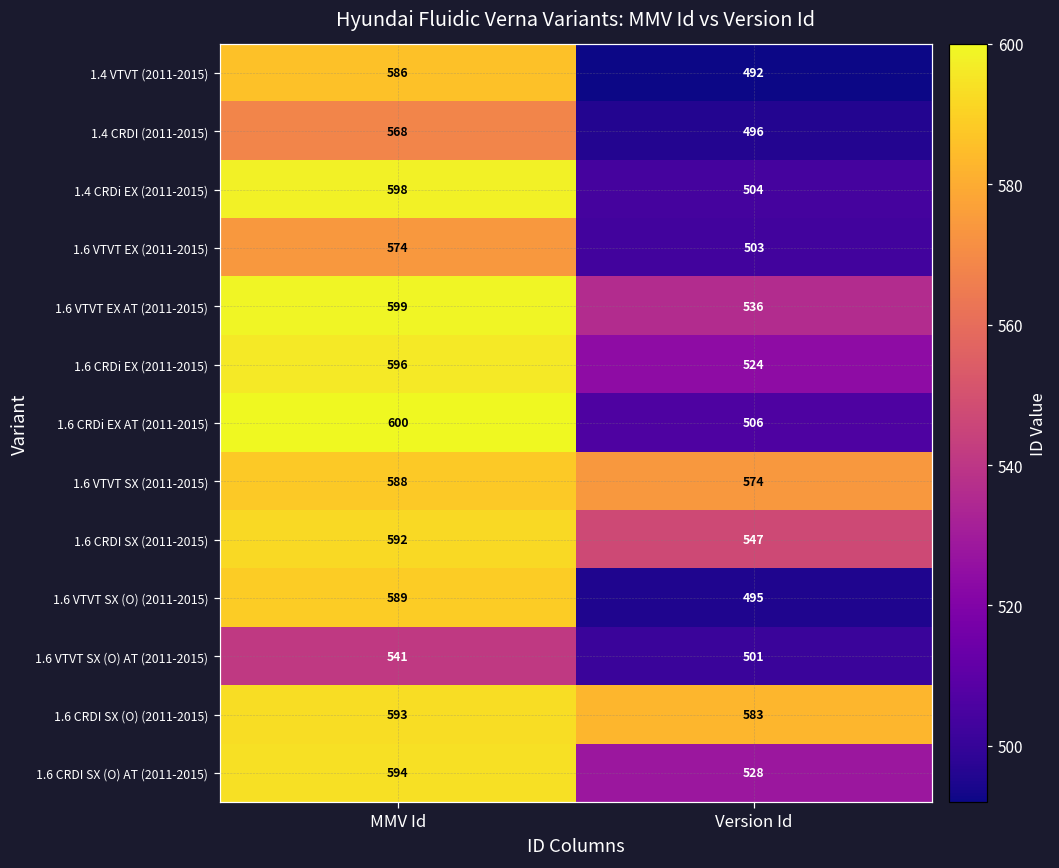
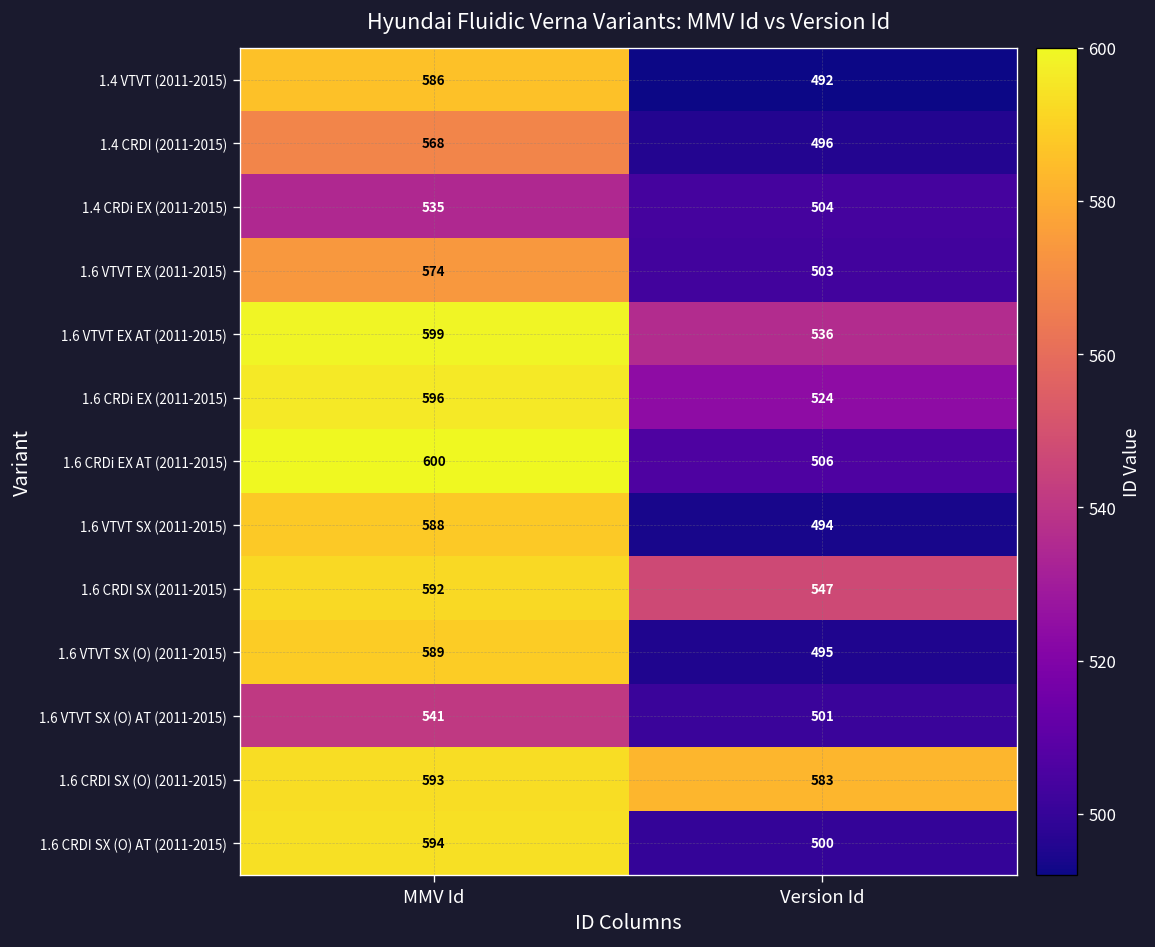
  {
    "1.4 VTVT (2011-2015)": {
      "MMV Id": 586,
      "Version Id": 492
    },
    "1.4 CRDI (2011-2015)": {
      "MMV Id": 568,
      "Version Id": 496
    },
    "1.4 CRDi EX (2011-2015)": {
-     "MMV Id": 598,
+     "MMV Id": 535,
      "Version Id": 504
    },
    "1.6 VTVT EX (2011-2015)": {
      "MMV Id": 574,
      "Version Id": 503
    },
    "1.6 VTVT EX AT (2011-2015)": {
      "MMV Id": 599,
      "Version Id": 536
    },
    "1.6 CRDi EX (2011-2015)": {
      "MMV Id": 596,
      "Version Id": 524
    },
    "1.6 CRDi EX AT (2011-2015)": {
      "MMV Id": 600,
      "Version Id": 506
    },
    "1.6 VTVT SX (2011-2015)": {
      "MMV Id": 588,
-     "Version Id": 574
+     "Version Id": 494
    },
    "1.6 CRDI SX (2011-2015)": {
      "MMV Id": 592,
      "Version Id": 547
    },
    "1.6 VTVT SX (O) (2011-2015)": {
      "MMV Id": 589,
      "Version Id": 495
    },
    "1.6 VTVT SX (O) AT (2011-2015)": {
      "MMV Id": 541,
      "Version Id": 501
    },
    "1.6 CRDI SX (O) (2011-2015)": {
      "MMV Id": 593,
      "Version Id": 583
    },
    "1.6 CRDI SX (O) AT (2011-2015)": {
      "MMV Id": 594,
-     "Version Id": 528
+     "Version Id": 500
    }
  }
